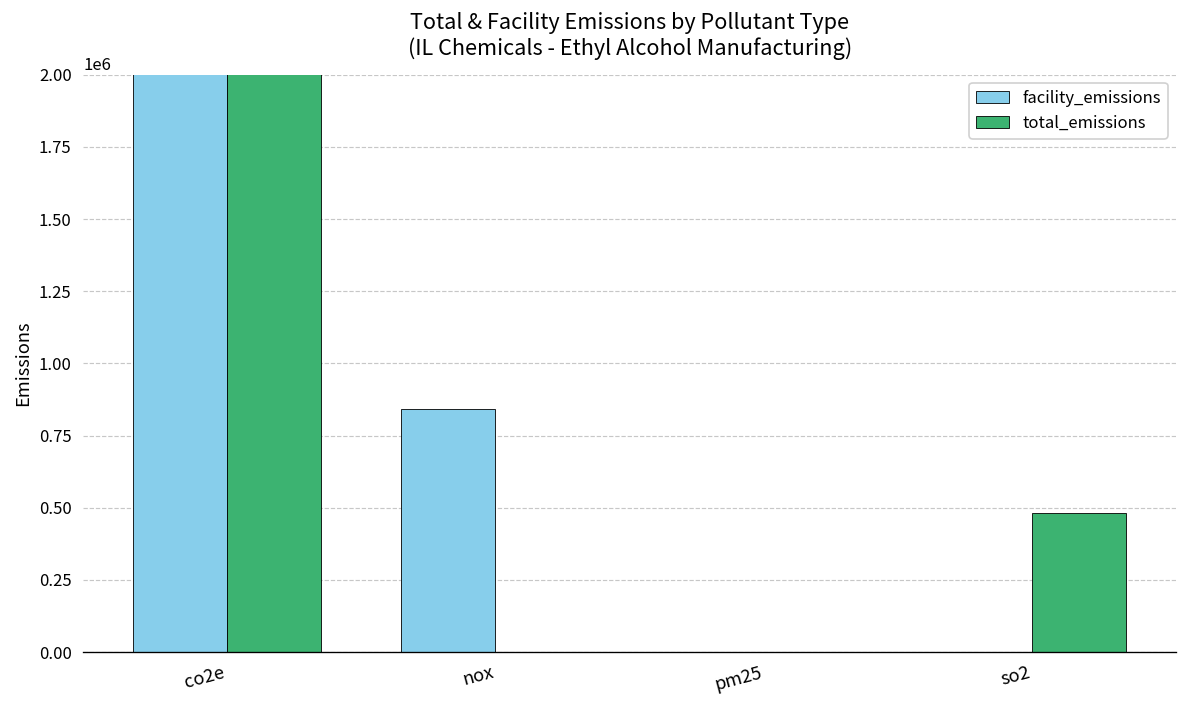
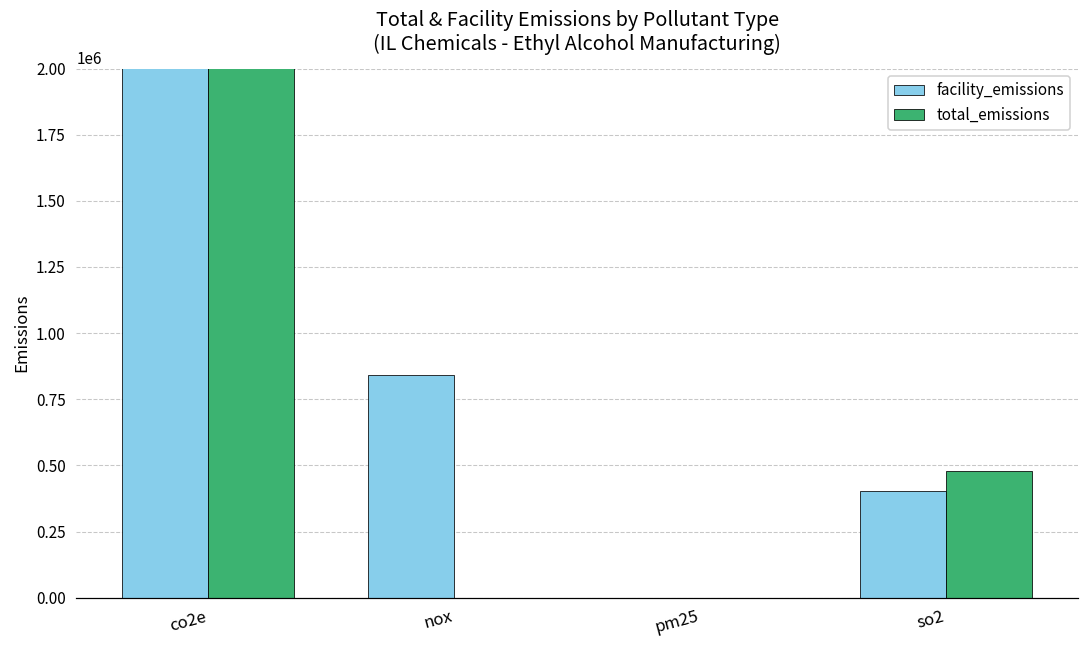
  {
    "facility_emissions": {
      "nox": 840000,
-     "so2": 0
+     "so2": 400000
    },
    "total_emissions": {
      "so2": 480000
    }
  }
